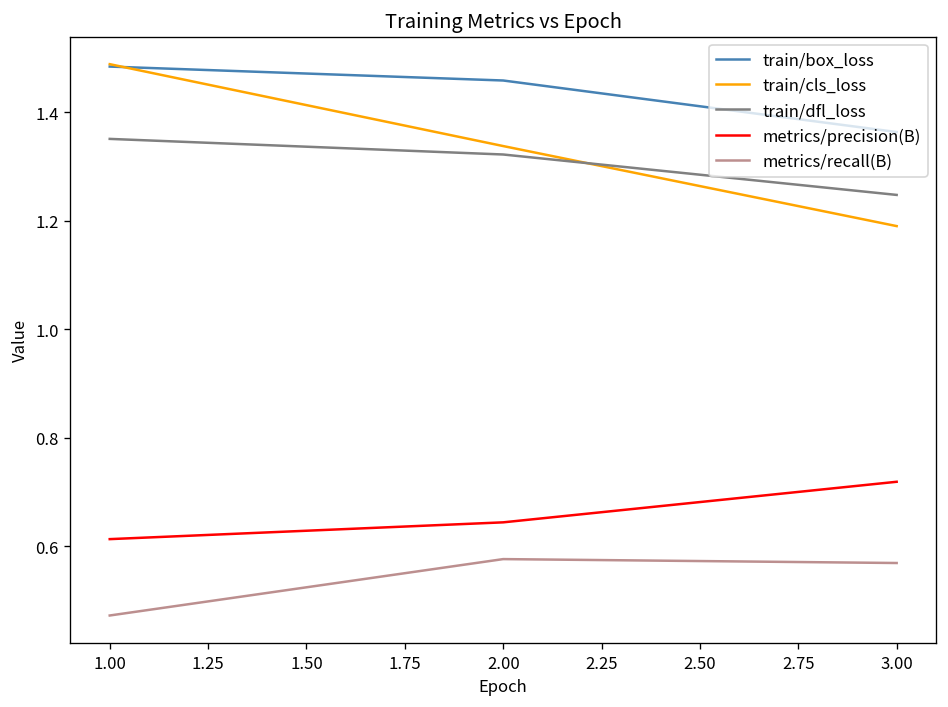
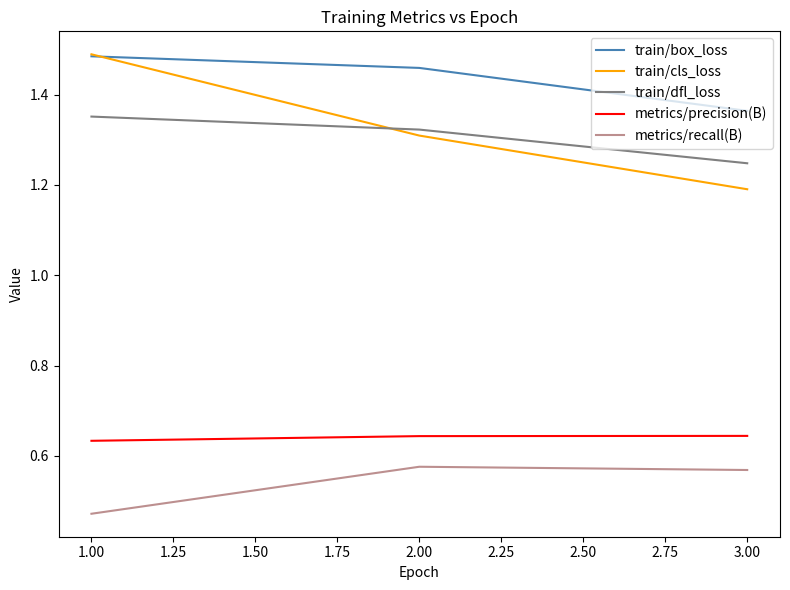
  {
    "train/box_loss": {
      "2.00": 1.46
    },
    "train/cls_loss": {
-     "2.00": 1.34,
+     "2.00": 1.31,
      "3.00": 1.19
    },
    "train/dfl_loss": {
      "1.00": 1.35,
      "2.00": 1.32,
      "3.00": 1.25
    },
    "metrics/precision(B)": {
-     "1.00": 0.61,
+     "1.00": 0.63,
      "2.00": 0.64,
-     "3.00": 0.72
+     "3.00": 0.64
    },
    "metrics/recall(B)": {
      "1.00": 0.47,
      "2.00": 0.58,
      "3.00": 0.57
    }
  }
